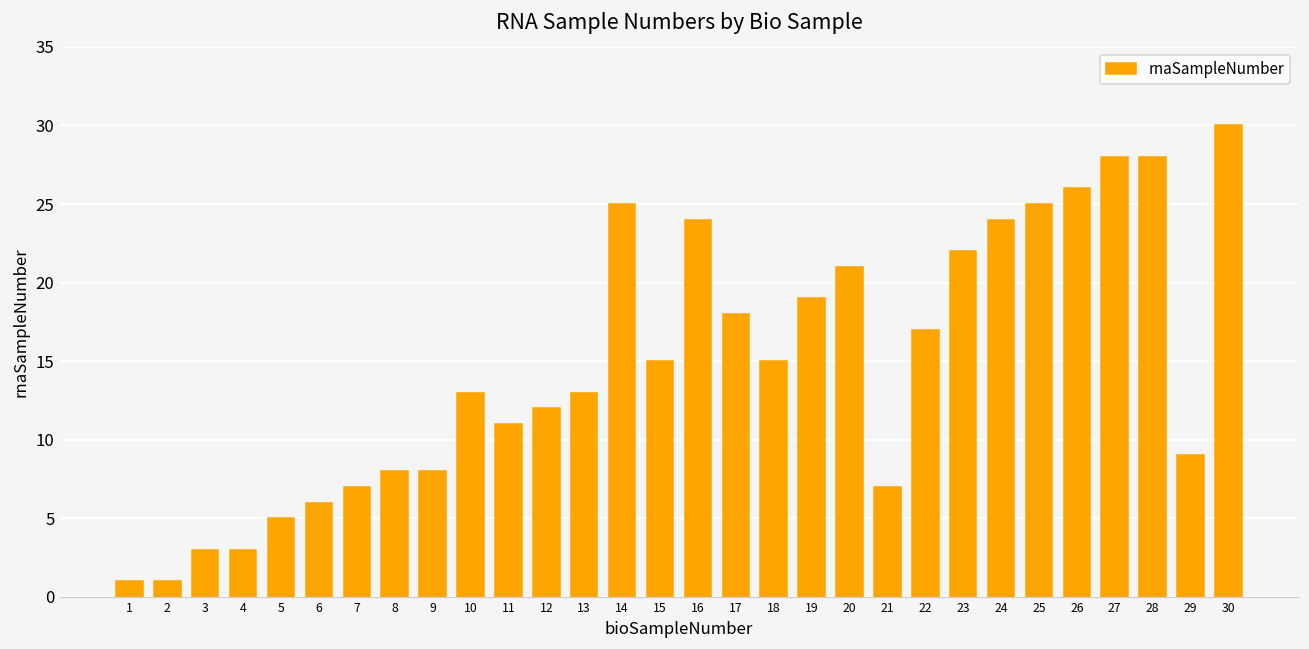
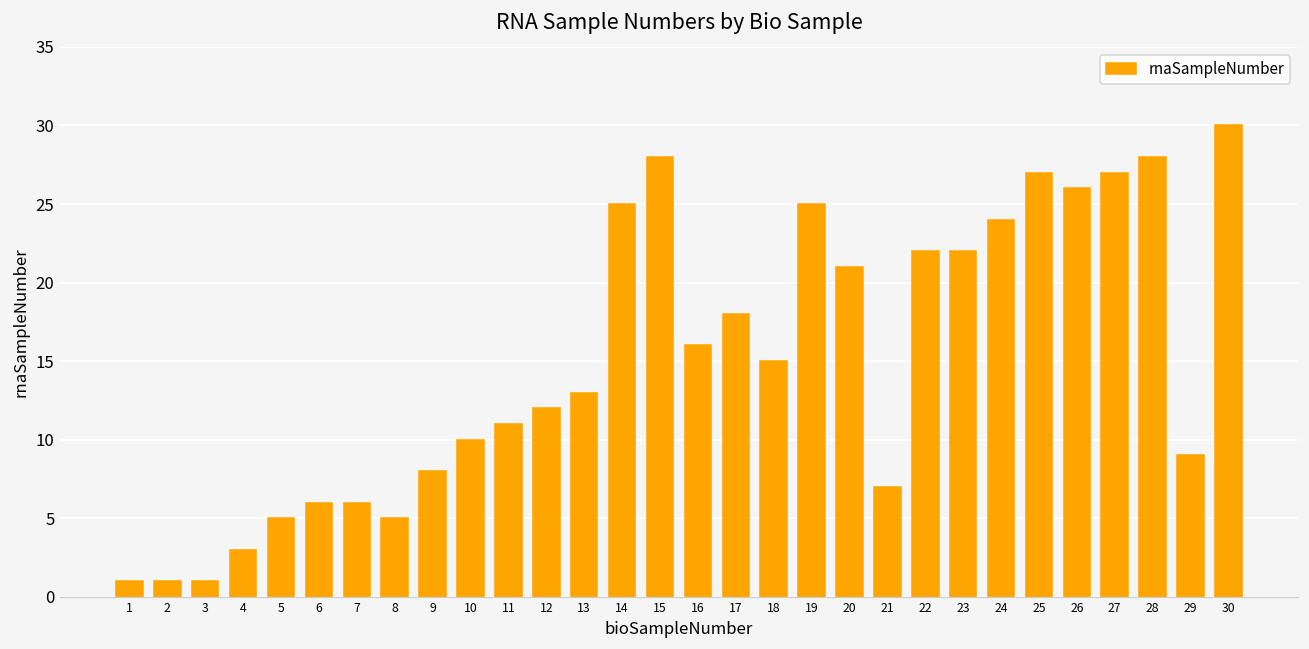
  {
    "1": 1,
    "2": 1,
-   "3": 3,
+   "3": 1,
    "4": 3,
    "5": 5,
    "6": 6,
-   "7": 7,
-   "8": 8,
+   "7": 6,
+   "8": 5,
    "9": 8,
-   "10": 13,
+   "10": 10,
    "11": 11,
    "12": 12,
    "13": 13,
    "14": 25,
-   "15": 15,
-   "16": 24,
+   "15": 28,
+   "16": 16,
    "17": 18,
    "18": 15,
-   "19": 19,
+   "19": 25,
    "20": 21,
    "21": 7,
-   "22": 17,
+   "22": 22,
    "23": 22,
    "24": 24,
-   "25": 25,
+   "25": 27,
    "26": 26,
-   "27": 28,
+   "27": 27,
    "28": 28,
    "29": 9,
    "30": 30
  }
